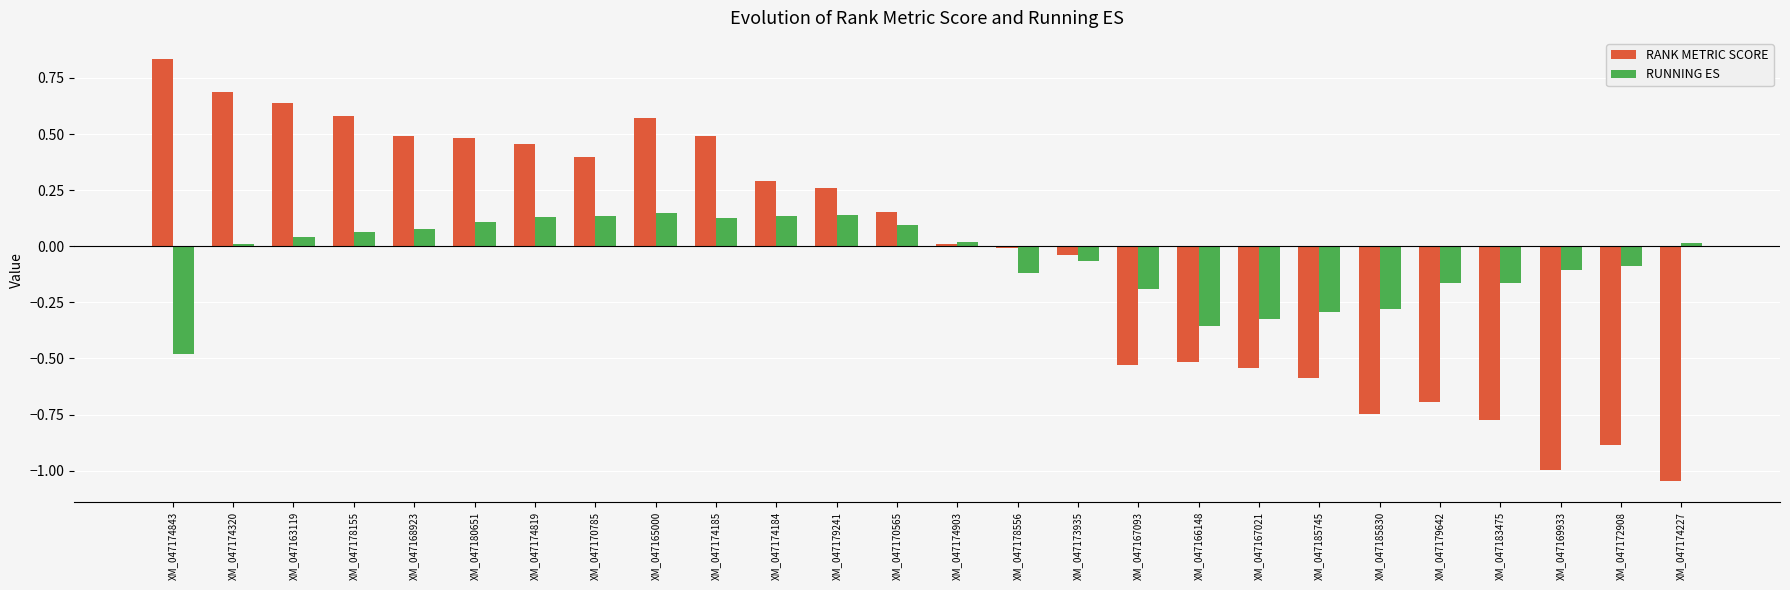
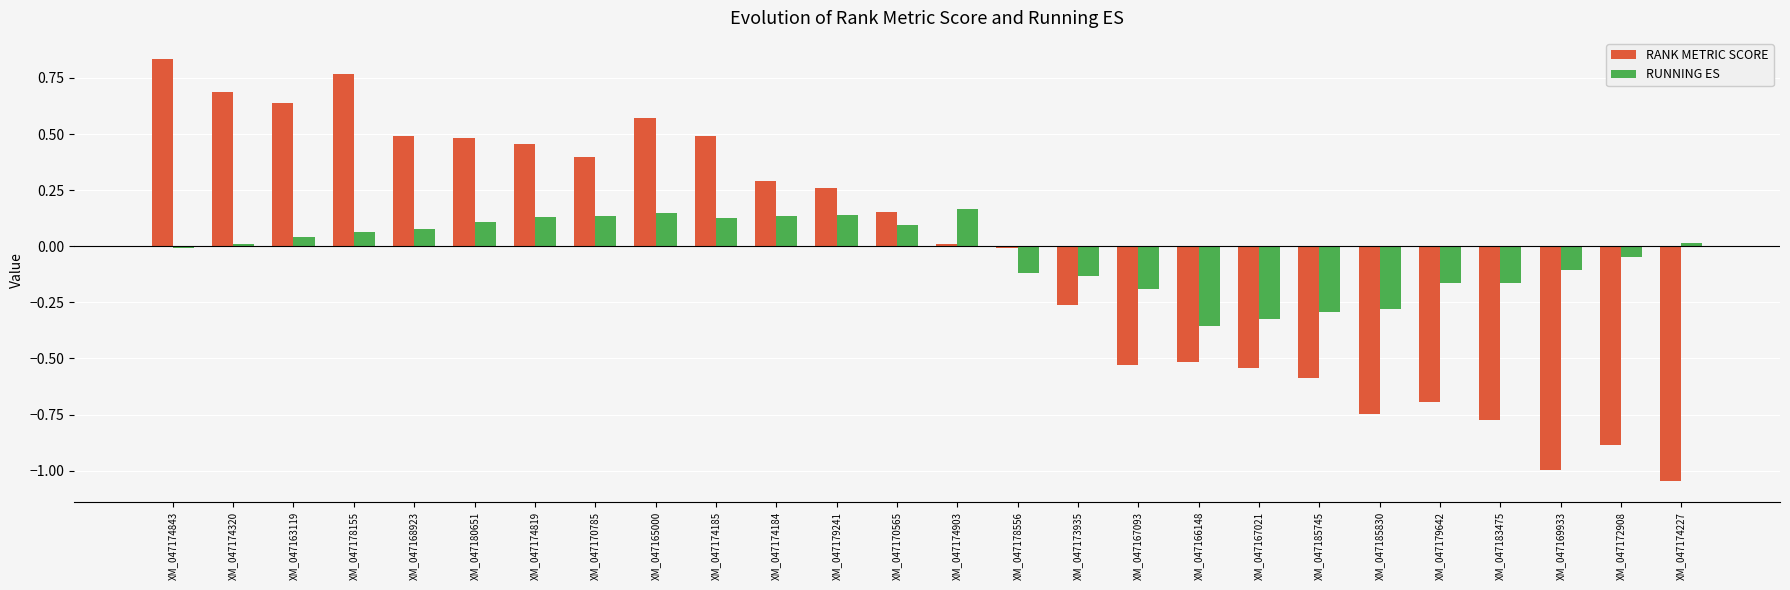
  {
    "RANK METRIC SCORE": {
      "XM_047174843": 0.83,
      "XM_047174320": 0.69,
      "XM_047163119": 0.64,
-     "XM_047178155": 0.58,
+     "XM_047178155": 0.77,
      "XM_047168923": 0.49,
      "XM_047180651": 0.48,
      "XM_047174819": 0.45,
      "XM_047170785": 0.40,
      "XM_047165000": 0.57,
      "XM_047174185": 0.49,
      "XM_047174184": 0.29,
      "XM_047179241": 0.26,
      "XM_047170565": 0.15,
-     "XM_047173935": -0.04,
+     "XM_047173935": -0.26,
      "XM_047167093": -0.53,
      "XM_047166148": -0.52,
      "XM_047167021": -0.54,
      "XM_047185745": -0.59,
      "XM_047185830": -0.75,
      "XM_047179642": -0.69,
      "XM_047183475": -0.77,
      "XM_047169933": -1.00,
      "XM_047172908": -0.89,
      "XM_047174227": -1.05
    },
    "RUNNING ES": {
-     "XM_047174843": -0.48,
+     "XM_047174843": -0.01,
      "XM_047174320": 0.01,
      "XM_047163119": 0.04,
      "XM_047178155": 0.06,
      "XM_047168923": 0.07,
      "XM_047180651": 0.11,
      "XM_047174819": 0.13,
      "XM_047170785": 0.14,
      "XM_047165000": 0.15,
      "XM_047174185": 0.13,
      "XM_047174184": 0.13,
      "XM_047179241": 0.14,
      "XM_047170565": 0.10,
-     "XM_047174903": 0.02,
+     "XM_047174903": 0.17,
      "XM_047178556": -0.12,
-     "XM_047173935": -0.06,
+     "XM_047173935": -0.13,
      "XM_047167093": -0.19,
      "XM_047166148": -0.36,
      "XM_047167021": -0.32,
      "XM_047185745": -0.29,
      "XM_047185830": -0.28,
      "XM_047179642": -0.16,
      "XM_047183475": -0.16,
      "XM_047169933": -0.10,
-     "XM_047172908": -0.09,
+     "XM_047172908": -0.05,
      "XM_047174227": 0.01
    }
  }
